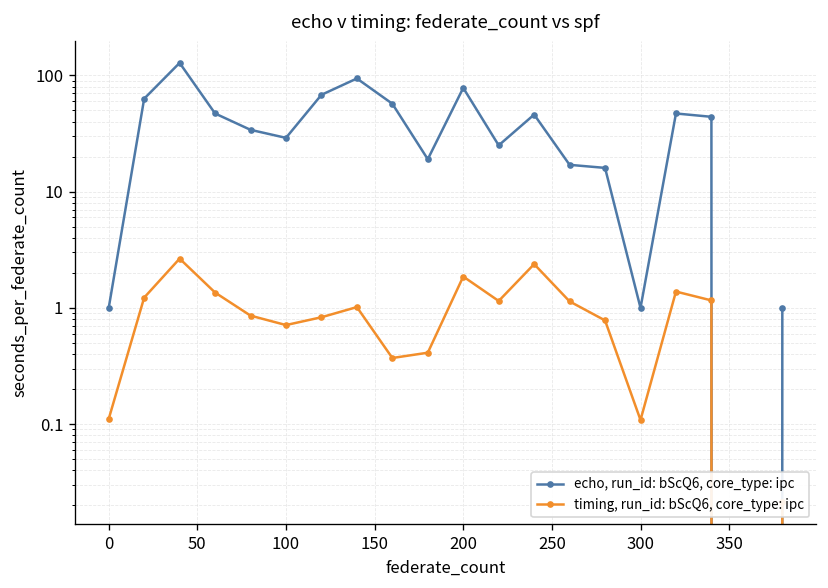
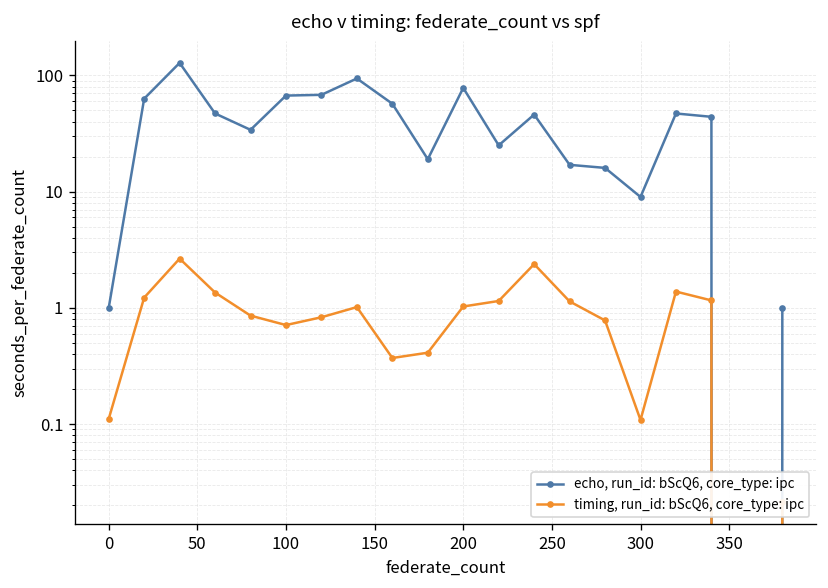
  {
    "echo, run_id: bScQ6, core_type: ipc": {
      "0": 1,
-     "100": 29,
+     "100": 70,
      "200": 80,
-     "300": 1
+     "300": 9
    },
    "timing, run_id: bScQ6, core_type: ipc": {
      "0": 0.11,
      "100": 0.7,
-     "200": 1.9,
+     "200": 1.0,
      "300": 0.11
    }
  }
